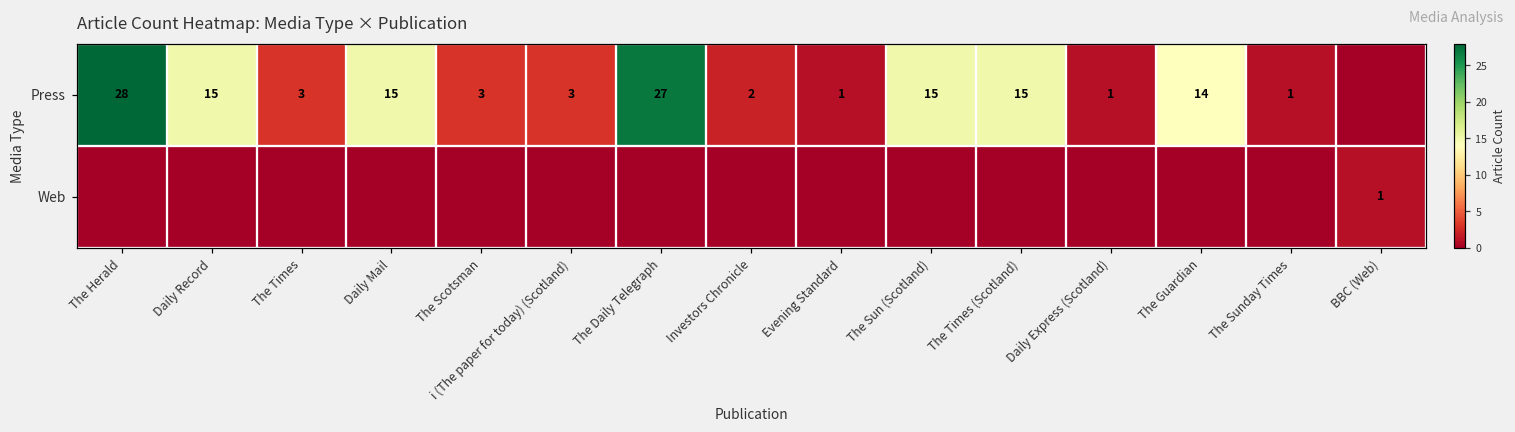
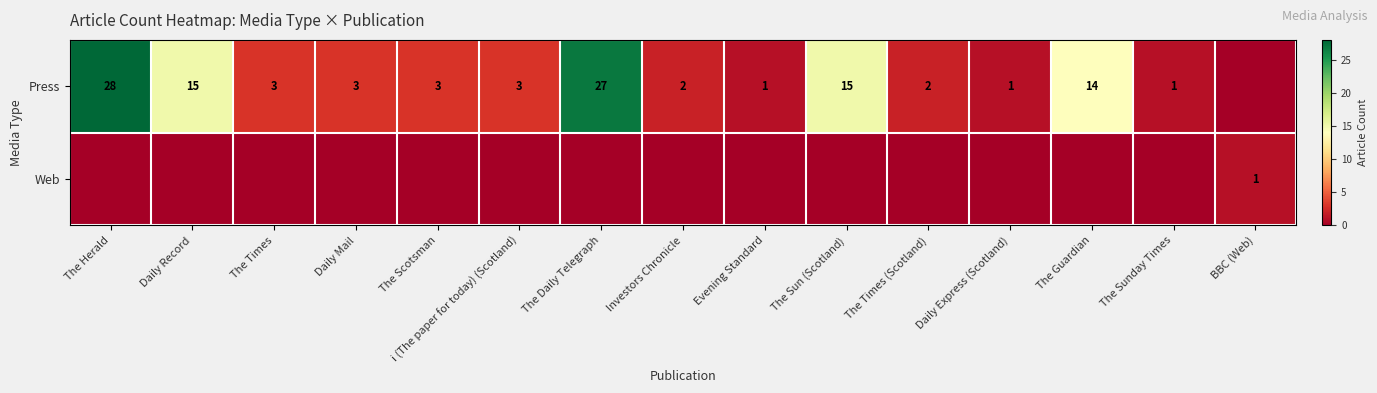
  {
    "Press": {
      "The Herald": 28,
      "Daily Record": 15,
      "The Times": 3,
-     "Daily Mail": 15,
+     "Daily Mail": 3,
      "The Scotsman": 3,
      "i (The paper for today) (Scotland)": 3,
      "The Daily Telegraph": 27,
      "Investors Chronicle": 2,
      "Evening Standard": 1,
      "The Sun (Scotland)": 15,
-     "The Times (Scotland)": 15,
+     "The Times (Scotland)": 2,
      "Daily Express (Scotland)": 1,
      "The Guardian": 14,
      "The Sunday Times": 1
    },
    "Web": {
      "BBC (Web)": 1
    }
  }
